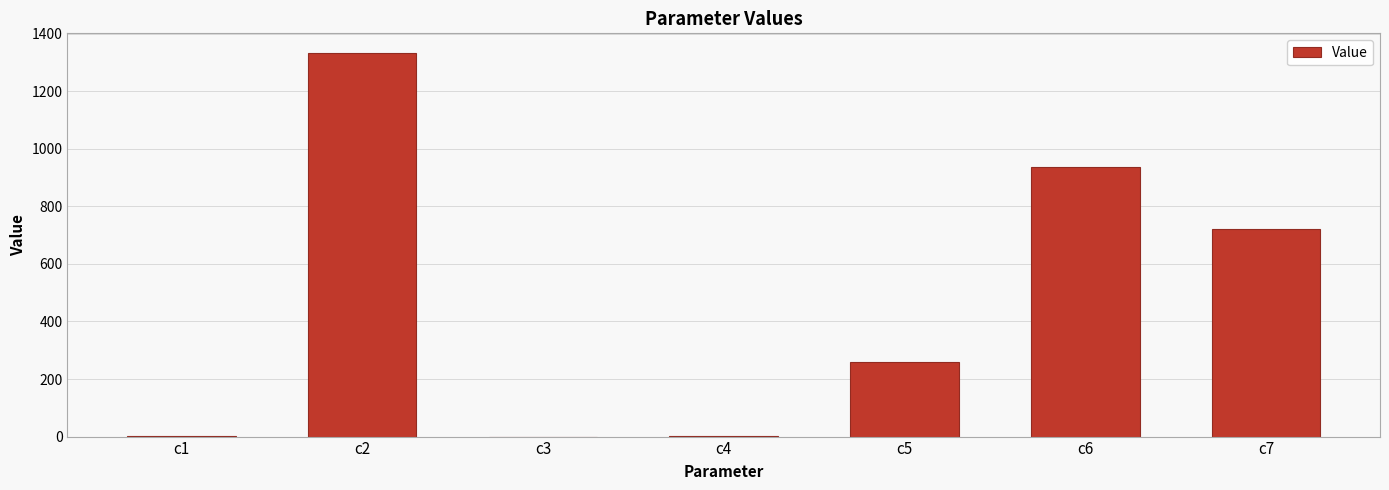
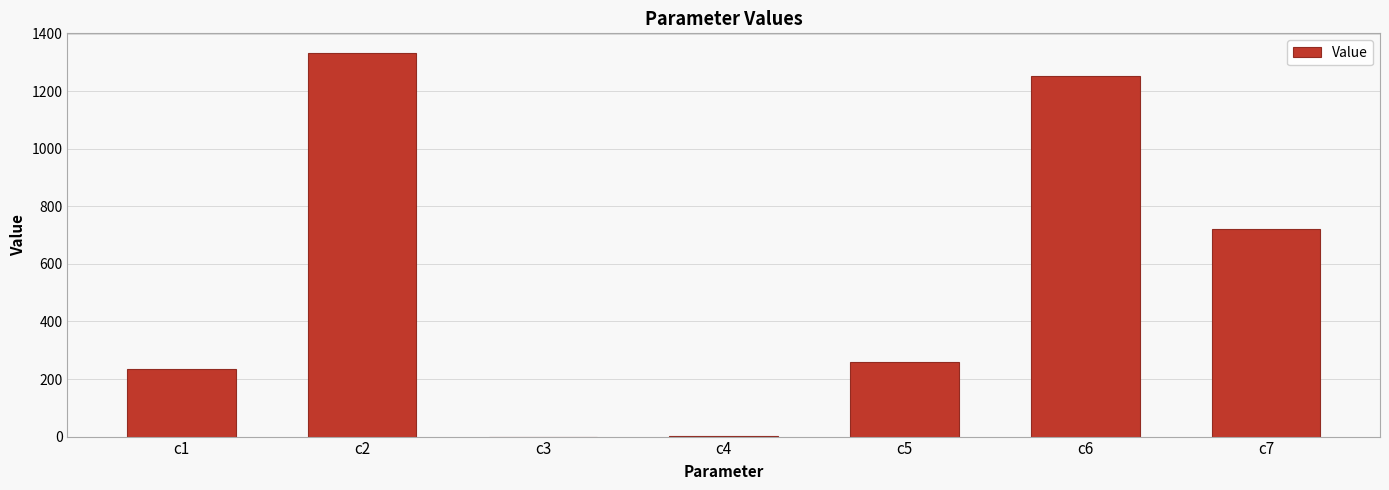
  {
-   "c1": 0,
+   "c1": 240,
    "c2": 1330,
    "c5": 260,
-   "c6": 940,
+   "c6": 1250,
    "c7": 720
  }
